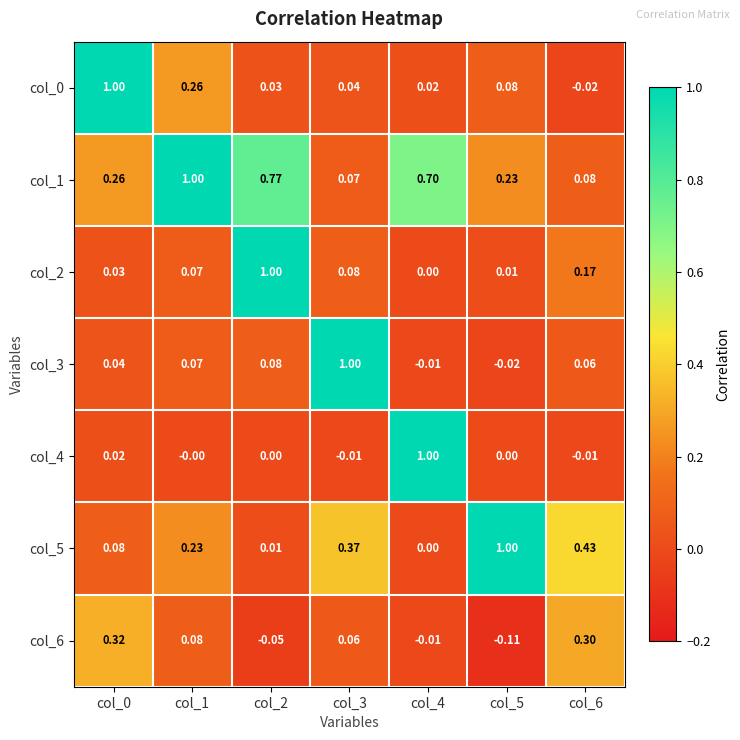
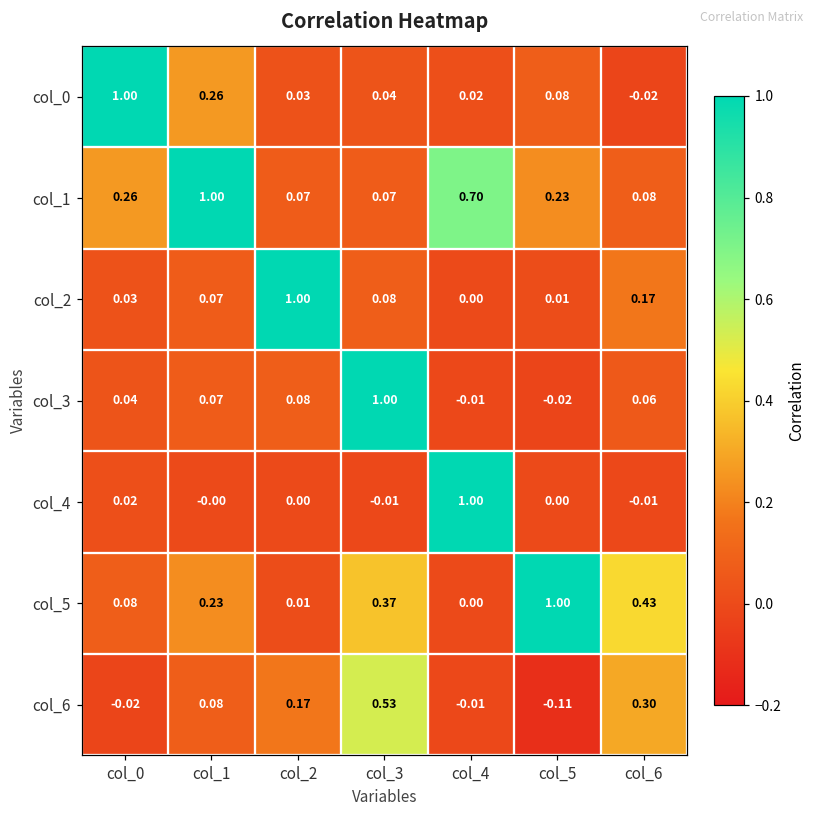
  {
    "col_0": {
      "col_0": 1.00,
      "col_1": 0.26,
      "col_2": 0.03,
      "col_3": 0.04,
      "col_4": 0.02,
      "col_5": 0.08,
      "col_6": -0.02
    },
    "col_1": {
      "col_0": 0.26,
      "col_1": 1.00,
-     "col_2": 0.77,
+     "col_2": 0.07,
      "col_3": 0.07,
      "col_4": 0.70,
      "col_5": 0.23,
      "col_6": 0.08
    },
    "col_2": {
      "col_0": 0.03,
      "col_1": 0.07,
      "col_2": 1.00,
      "col_3": 0.08,
      "col_4": 0.00,
      "col_5": 0.01,
      "col_6": 0.17
    },
    "col_3": {
      "col_0": 0.04,
      "col_1": 0.07,
      "col_2": 0.08,
      "col_3": 1.00,
      "col_4": -0.01,
      "col_5": -0.02,
      "col_6": 0.06
    },
    "col_4": {
      "col_0": 0.02,
      "col_1": -0.00,
      "col_2": 0.00,
      "col_3": -0.01,
      "col_4": 1.00,
      "col_5": 0.00,
      "col_6": -0.01
    },
    "col_5": {
      "col_0": 0.08,
      "col_1": 0.23,
      "col_2": 0.01,
      "col_3": 0.37,
      "col_4": 0.00,
      "col_5": 1.00,
      "col_6": 0.43
    },
    "col_6": {
-     "col_0": 0.32,
+     "col_0": -0.02,
      "col_1": 0.08,
-     "col_2": -0.05,
-     "col_3": 0.06,
+     "col_2": 0.17,
+     "col_3": 0.53,
      "col_4": -0.01,
      "col_5": -0.11,
      "col_6": 0.30
    }
  }
